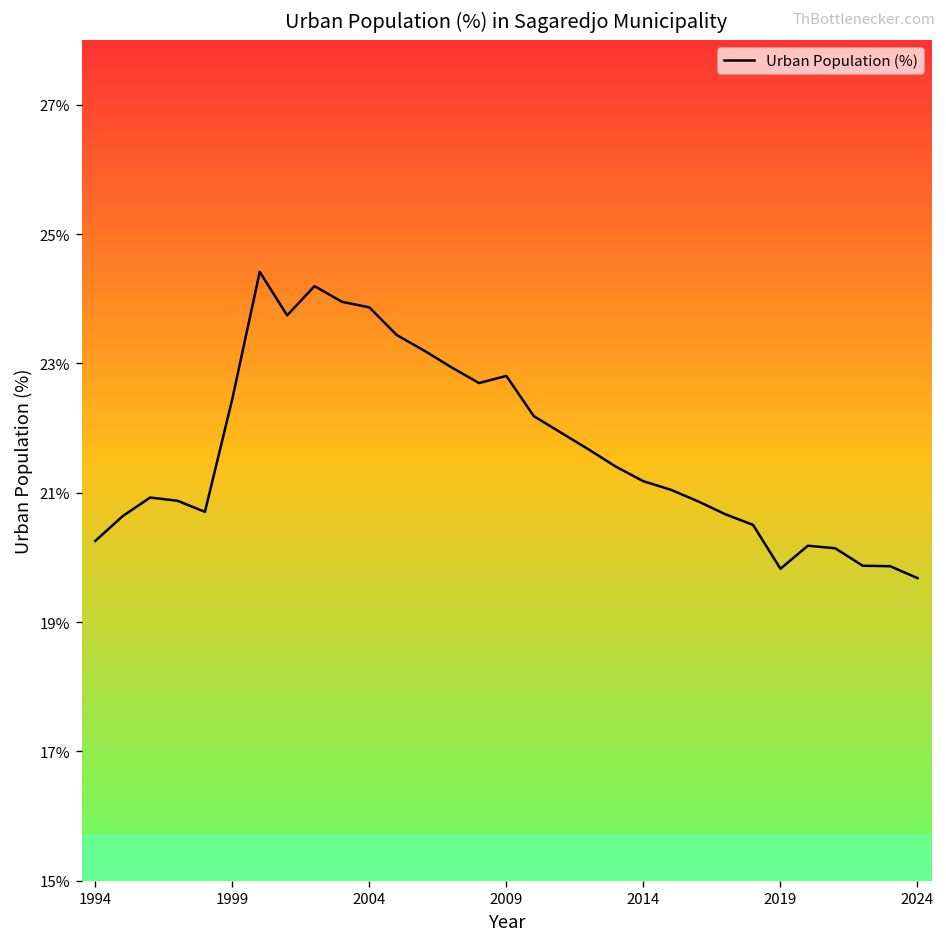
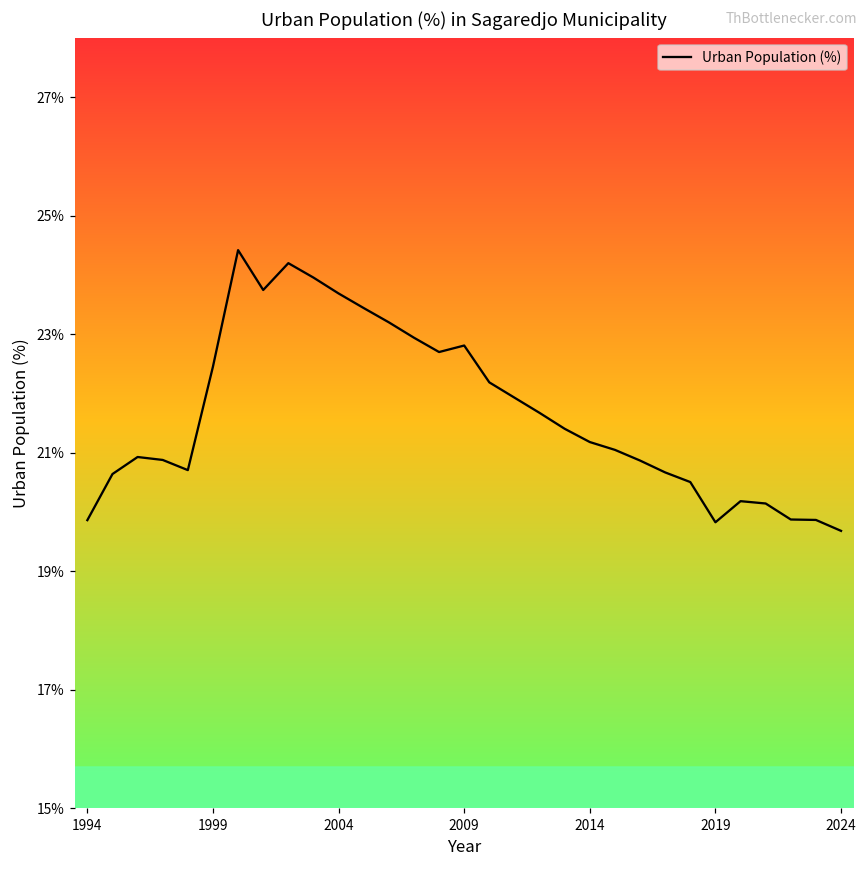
  {
-   "1994": "20.3%",
+   "1994": "19.9%",
    "1999": "22.5%",
-   "2004": "23.9%",
+   "2004": "23.7%",
    "2009": "22.8%",
    "2014": "21.2%",
    "2019": "19.8%",
    "2024": "19.7%"
  }
